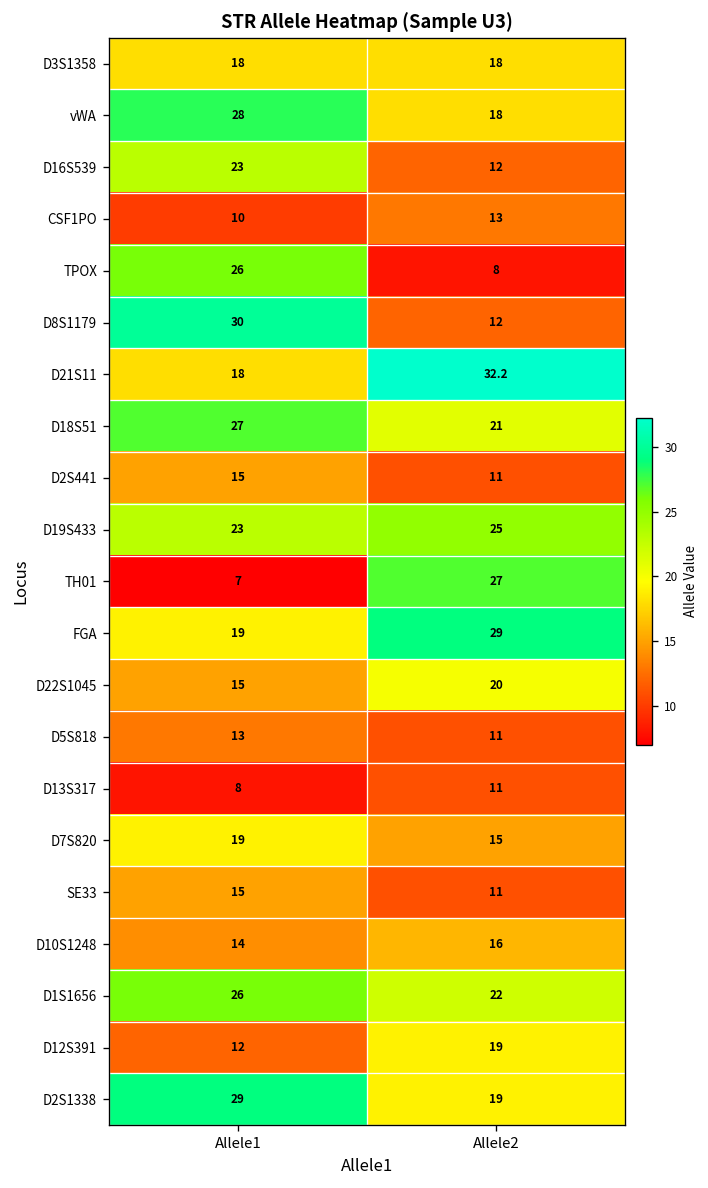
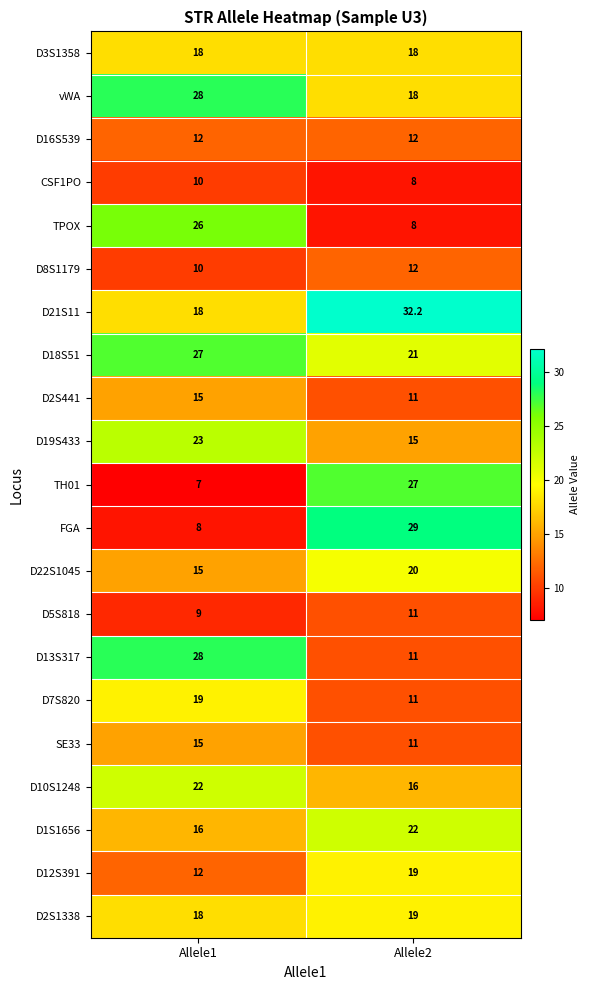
  {
    "D3S1358": {
      "Allele1": 18,
      "Allele2": 18
    },
    "vWA": {
      "Allele1": 28,
      "Allele2": 18
    },
    "D16S539": {
-     "Allele1": 23,
+     "Allele1": 12,
      "Allele2": 12
    },
    "CSF1PO": {
      "Allele1": 10,
-     "Allele2": 13
+     "Allele2": 8
    },
    "TPOX": {
      "Allele1": 26,
      "Allele2": 8
    },
    "D8S1179": {
-     "Allele1": 30,
+     "Allele1": 10,
      "Allele2": 12
    },
    "D21S11": {
      "Allele1": 18,
      "Allele2": 32.2
    },
    "D18S51": {
      "Allele1": 27,
      "Allele2": 21
    },
    "D2S441": {
      "Allele1": 15,
      "Allele2": 11
    },
    "D19S433": {
      "Allele1": 23,
-     "Allele2": 25
+     "Allele2": 15
    },
    "TH01": {
      "Allele1": 7,
      "Allele2": 27
    },
    "FGA": {
-     "Allele1": 19,
+     "Allele1": 8,
      "Allele2": 29
    },
    "D22S1045": {
      "Allele1": 15,
      "Allele2": 20
    },
    "D5S818": {
-     "Allele1": 13,
+     "Allele1": 9,
      "Allele2": 11
    },
    "D13S317": {
-     "Allele1": 8,
+     "Allele1": 28,
      "Allele2": 11
    },
    "D7S820": {
      "Allele1": 19,
-     "Allele2": 15
+     "Allele2": 11
    },
    "SE33": {
      "Allele1": 15,
      "Allele2": 11
    },
    "D10S1248": {
-     "Allele1": 14,
+     "Allele1": 22,
      "Allele2": 16
    },
    "D1S1656": {
-     "Allele1": 26,
+     "Allele1": 16,
      "Allele2": 22
    },
    "D12S391": {
      "Allele1": 12,
      "Allele2": 19
    },
    "D2S1338": {
-     "Allele1": 29,
+     "Allele1": 18,
      "Allele2": 19
    }
  }
